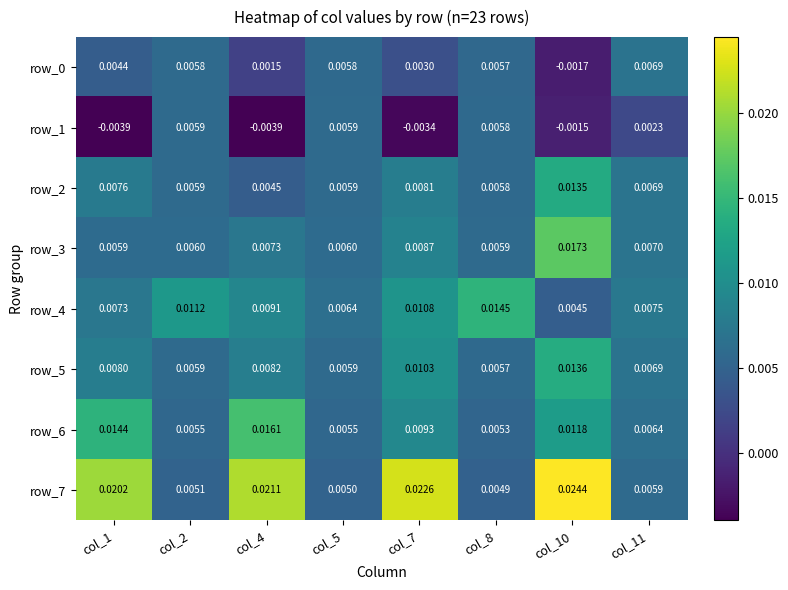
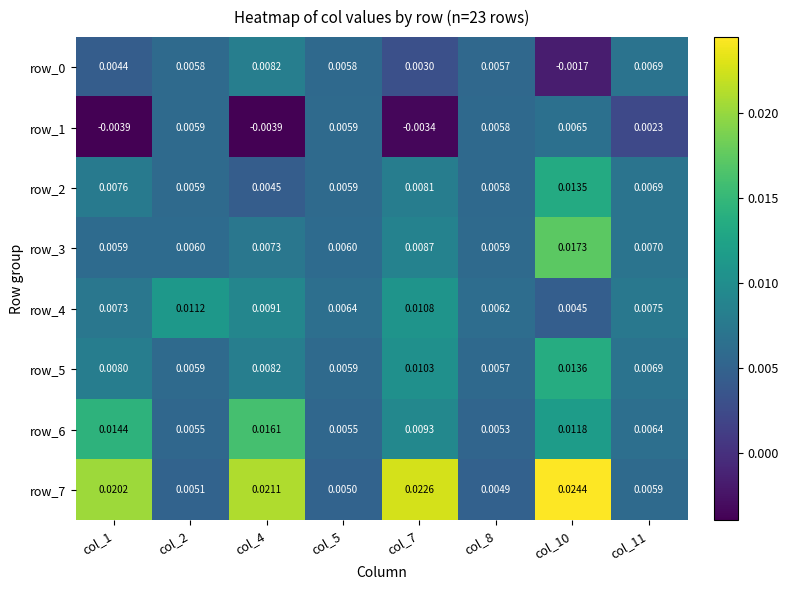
  {
    "row_0": {
      "col_1": 0.0044,
      "col_2": 0.0058,
-     "col_4": 0.0015,
+     "col_4": 0.0082,
      "col_5": 0.0058,
      "col_7": 0.0030,
      "col_8": 0.0057,
      "col_10": -0.0017,
      "col_11": 0.0069
    },
    "row_1": {
      "col_1": -0.0039,
      "col_2": 0.0059,
      "col_4": -0.0039,
      "col_5": 0.0059,
      "col_7": -0.0034,
      "col_8": 0.0058,
-     "col_10": -0.0015,
+     "col_10": 0.0065,
      "col_11": 0.0023
    },
    "row_2": {
      "col_1": 0.0076,
      "col_2": 0.0059,
      "col_4": 0.0045,
      "col_5": 0.0059,
      "col_7": 0.0081,
      "col_8": 0.0058,
      "col_10": 0.0135,
      "col_11": 0.0069
    },
    "row_3": {
      "col_1": 0.0059,
      "col_2": 0.0060,
      "col_4": 0.0073,
      "col_5": 0.0060,
      "col_7": 0.0087,
      "col_8": 0.0059,
      "col_10": 0.0173,
      "col_11": 0.0070
    },
    "row_4": {
      "col_1": 0.0073,
      "col_2": 0.0112,
      "col_4": 0.0091,
      "col_5": 0.0064,
      "col_7": 0.0108,
-     "col_8": 0.0145,
+     "col_8": 0.0062,
      "col_10": 0.0045,
      "col_11": 0.0075
    },
    "row_5": {
      "col_1": 0.0080,
      "col_2": 0.0059,
      "col_4": 0.0082,
      "col_5": 0.0059,
      "col_7": 0.0103,
      "col_8": 0.0057,
      "col_10": 0.0136,
      "col_11": 0.0069
    },
    "row_6": {
      "col_1": 0.0144,
      "col_2": 0.0055,
      "col_4": 0.0161,
      "col_5": 0.0055,
      "col_7": 0.0093,
      "col_8": 0.0053,
      "col_10": 0.0118,
      "col_11": 0.0064
    },
    "row_7": {
      "col_1": 0.0202,
      "col_2": 0.0051,
      "col_4": 0.0211,
      "col_5": 0.0050,
      "col_7": 0.0226,
      "col_8": 0.0049,
      "col_10": 0.0244,
      "col_11": 0.0059
    }
  }
